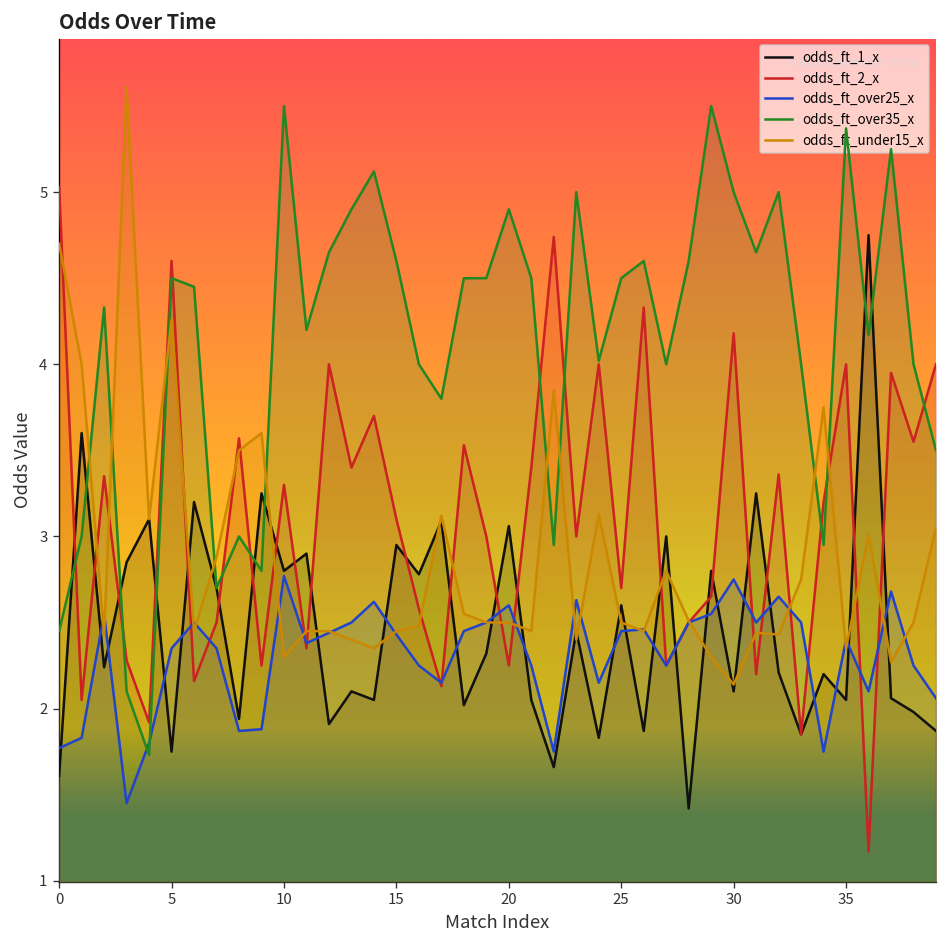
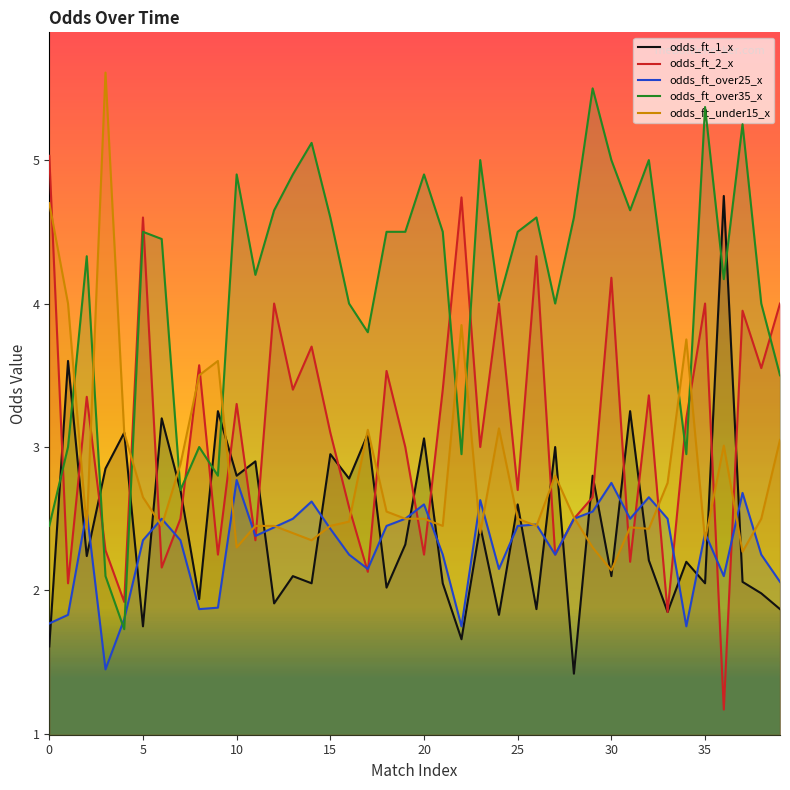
  {
    "odds_ft_1_x": {
      "0": 1.61,
      "5": 1.75,
      "10": 2.80,
      "15": 2.95,
      "20": 3.06,
      "25": 2.60,
      "30": 2.10,
      "35": 2.05
    },
    "odds_ft_2_x": {
      "0": 5.03,
      "5": 4.60,
      "10": 3.30,
      "15": 3.10,
      "20": 2.25,
      "25": 2.70,
      "30": 4.18,
      "35": 4.00
    },
    "odds_ft_over25_x": {
      "0": 1.77,
      "5": 2.35,
      "10": 2.77,
      "15": 2.43,
      "20": 2.60,
      "25": 2.45,
      "30": 2.75,
      "35": 2.40
    },
    "odds_ft_over35_x": {
      "0": 2.45,
      "5": 4.5,
-     "10": 5.5,
+     "10": 4.9,
      "15": 4.6,
      "20": 4.9,
      "25": 4.5,
      "30": 5.0
    },
    "odds_ft_under15_x": {
      "0": 4.70,
-     "5": 4.26,
+     "5": 2.65,
      "10": 2.30,
      "15": 2.45,
      "20": 2.50,
      "25": 2.50,
      "30": 2.14,
      "35": 2.35
    }
  }
